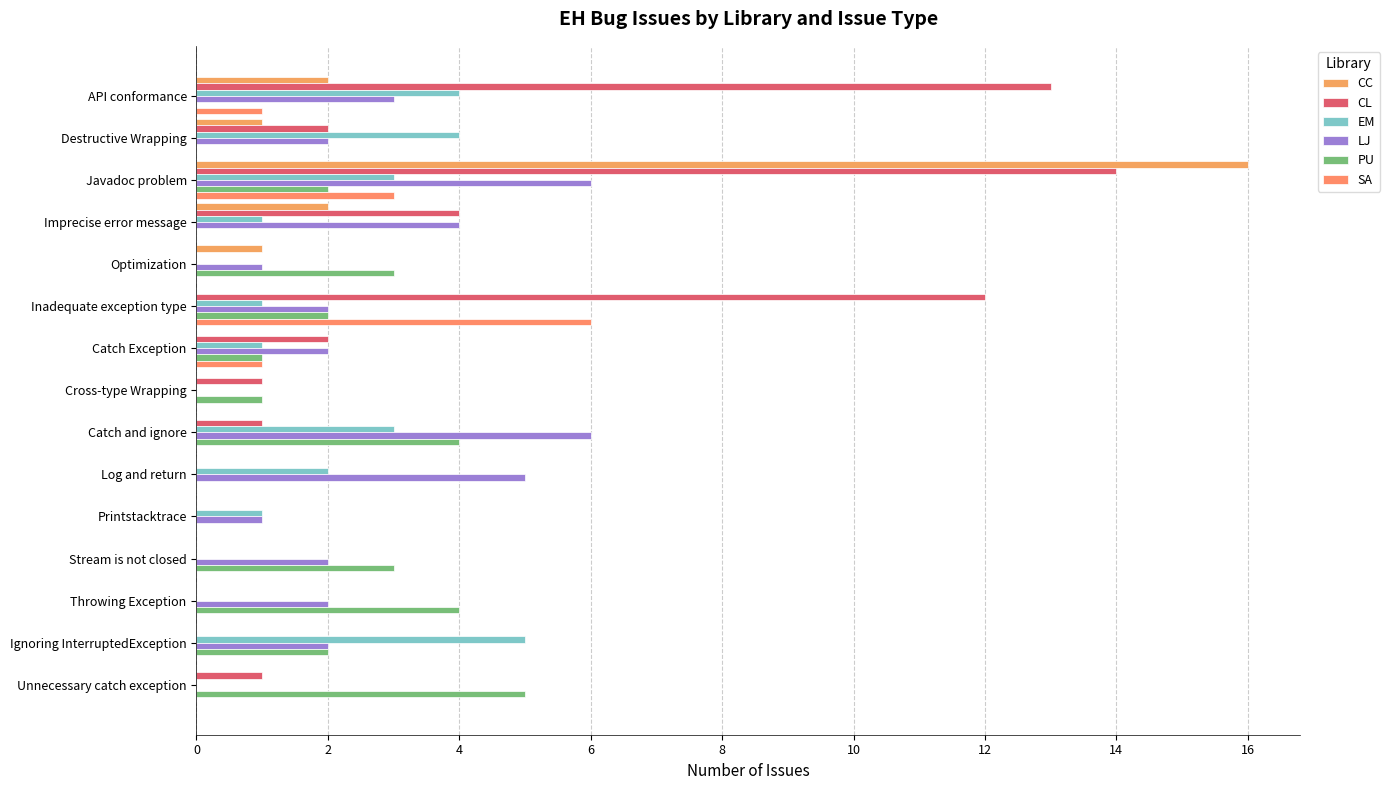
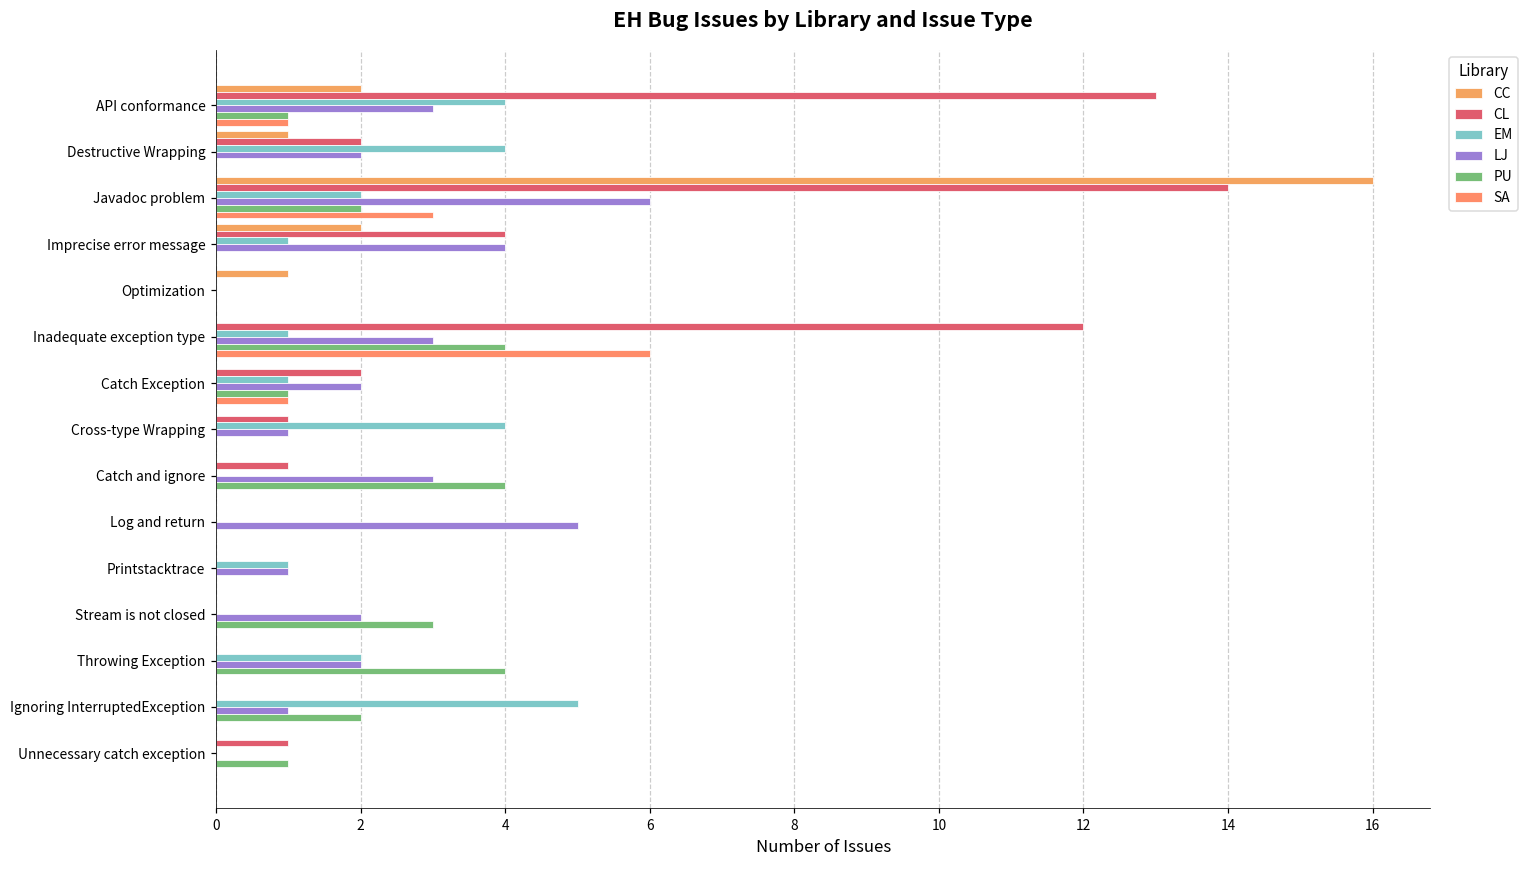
  {
    "EM": {
      "API conformance": 4,
      "Destructive Wrapping": 4,
-     "Javadoc problem": 3,
+     "Javadoc problem": 2,
      "Imprecise error message": 1,
      "Optimization": 0,
      "Inadequate exception type": 1,
      "Catch Exception": 1,
-     "Cross-type Wrapping": 0,
-     "Catch and ignore": 3,
-     "Log and return": 2,
+     "Cross-type Wrapping": 4,
+     "Catch and ignore": 0,
+     "Log and return": 0,
      "Printstacktrace": 1,
      "Stream is not closed": 0,
-     "Throwing Exception": 0,
+     "Throwing Exception": 2,
      "Ignoring InterruptedException": 5,
      "Unnecessary catch exception": 0
    },
    "LJ": {
      "API conformance": 3,
      "Destructive Wrapping": 2,
      "Javadoc problem": 6,
      "Imprecise error message": 4,
-     "Optimization": 1,
-     "Inadequate exception type": 2,
+     "Optimization": 0,
+     "Inadequate exception type": 3,
      "Catch Exception": 2,
-     "Cross-type Wrapping": 0,
-     "Catch and ignore": 6,
+     "Cross-type Wrapping": 1,
+     "Catch and ignore": 3,
      "Log and return": 5,
      "Printstacktrace": 1,
      "Stream is not closed": 2,
      "Throwing Exception": 2,
-     "Ignoring InterruptedException": 2,
+     "Ignoring InterruptedException": 1,
      "Unnecessary catch exception": 0
    },
    "PU": {
-     "API conformance": 0,
+     "API conformance": 1,
      "Destructive Wrapping": 0,
      "Javadoc problem": 2,
      "Imprecise error message": 0,
-     "Optimization": 3,
-     "Inadequate exception type": 2,
+     "Optimization": 0,
+     "Inadequate exception type": 4,
      "Catch Exception": 1,
-     "Cross-type Wrapping": 1,
+     "Cross-type Wrapping": 0,
      "Catch and ignore": 4,
      "Log and return": 0,
      "Printstacktrace": 0,
      "Stream is not closed": 3,
      "Throwing Exception": 4,
      "Ignoring InterruptedException": 2,
-     "Unnecessary catch exception": 5
+     "Unnecessary catch exception": 1
    }
  }
